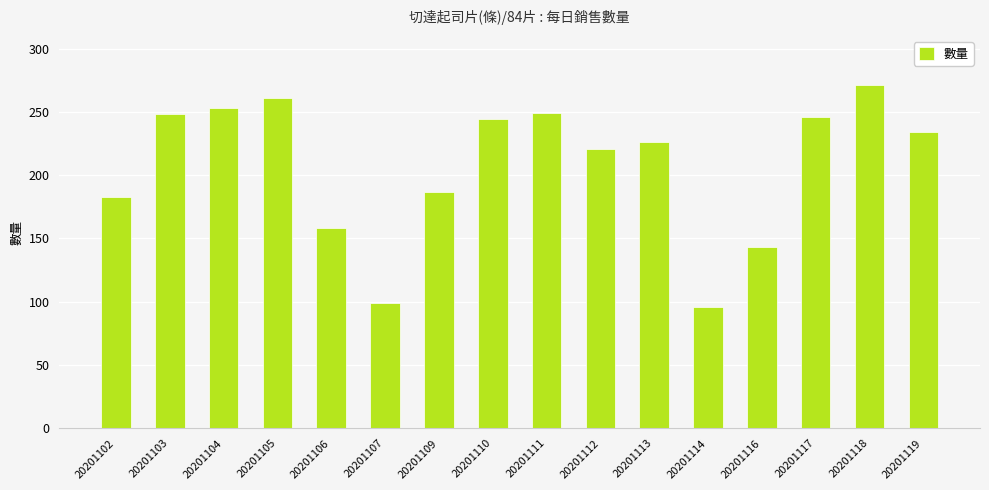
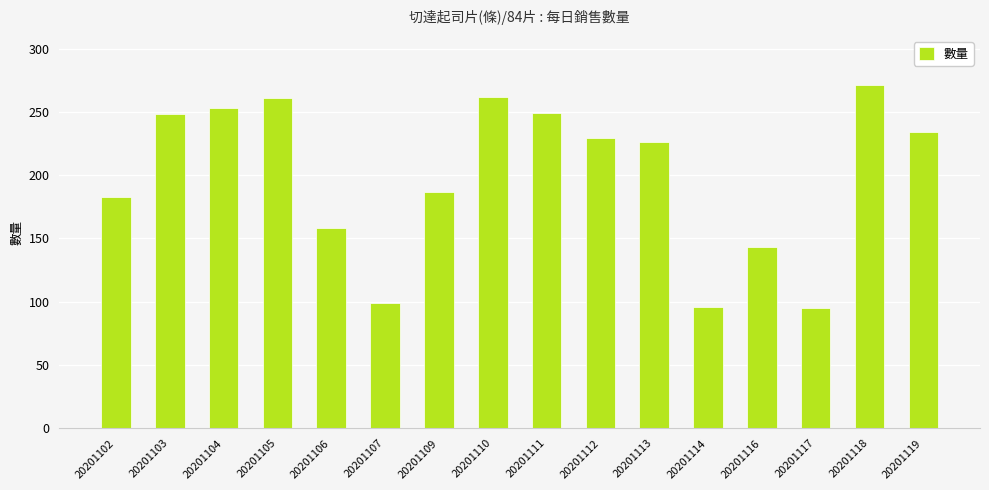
  {
    "20201102": 183,
    "20201103": 248,
    "20201104": 253,
    "20201105": 261,
    "20201106": 158,
    "20201107": 99,
    "20201109": 187,
-   "20201110": 244,
+   "20201110": 262,
    "20201111": 249,
-   "20201112": 221,
+   "20201112": 229,
    "20201113": 226,
    "20201114": 96,
    "20201116": 143,
-   "20201117": 246,
+   "20201117": 95,
    "20201118": 271,
    "20201119": 234
  }
